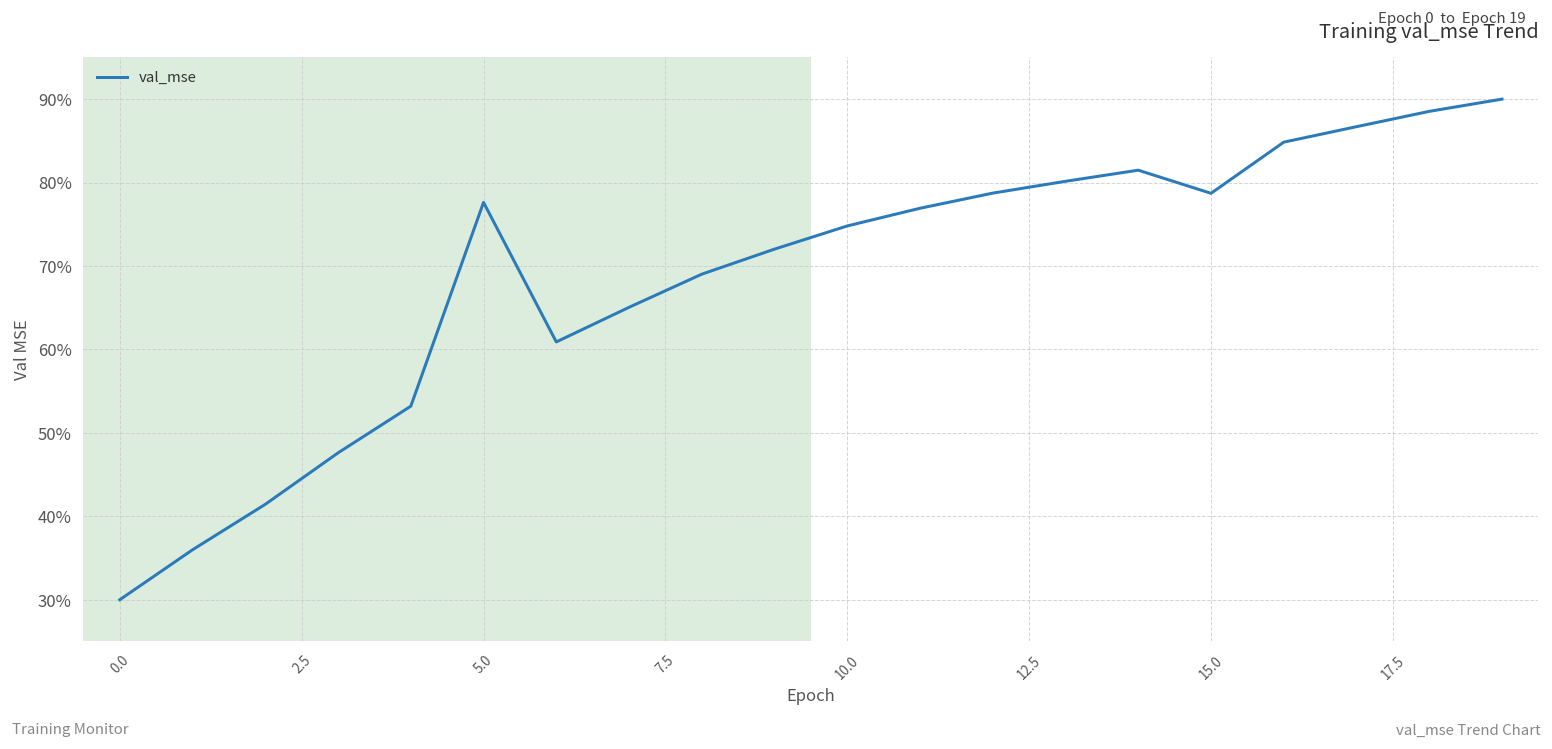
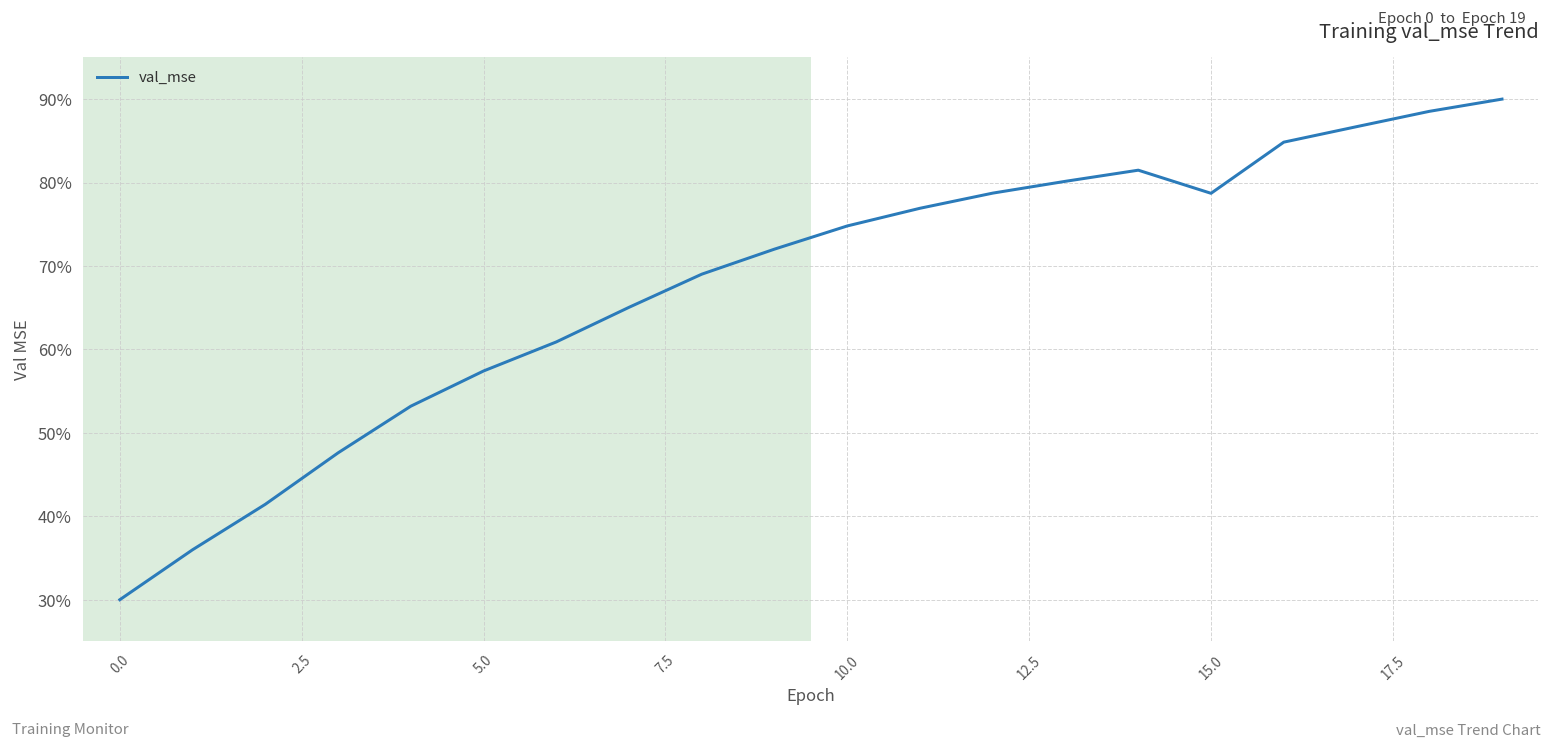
  {
    "0.0": "30%",
-   "5.0": "78%",
+   "5.0": "57%",
    "10.0": "75%",
    "15.0": "79%"
  }
